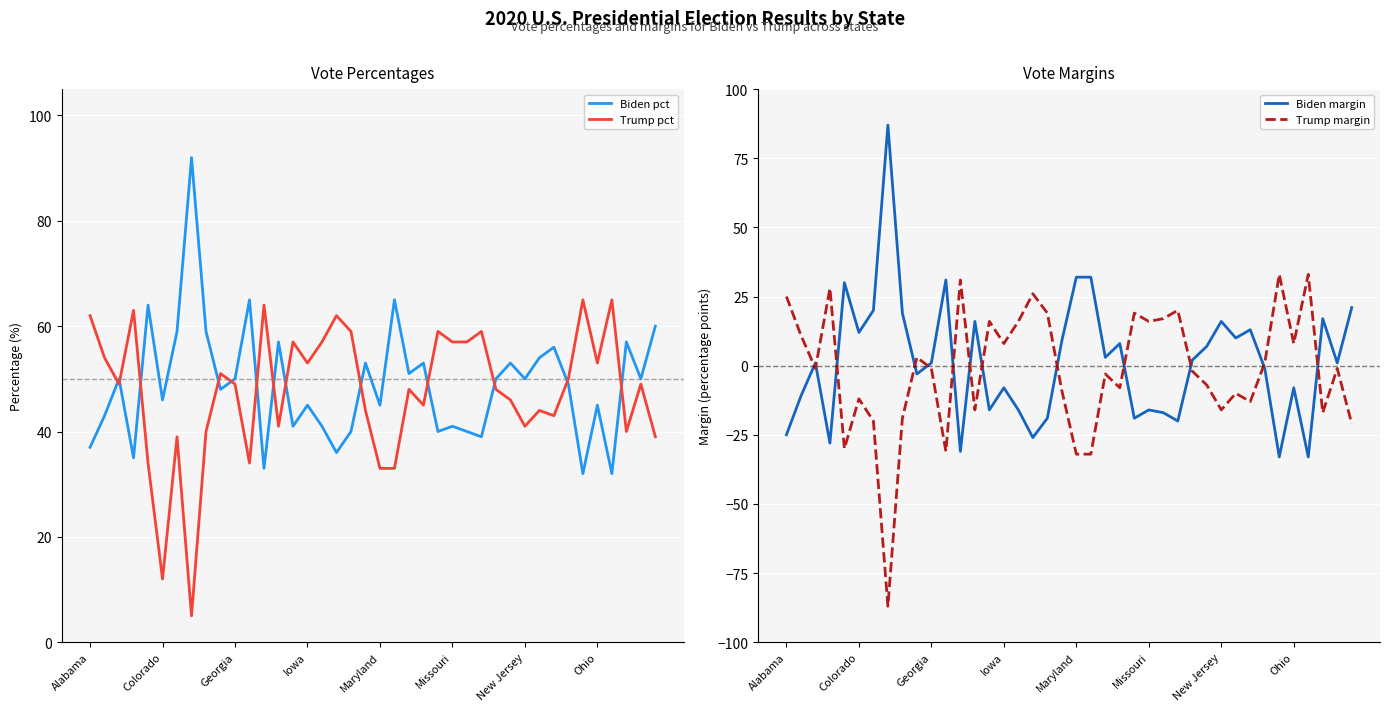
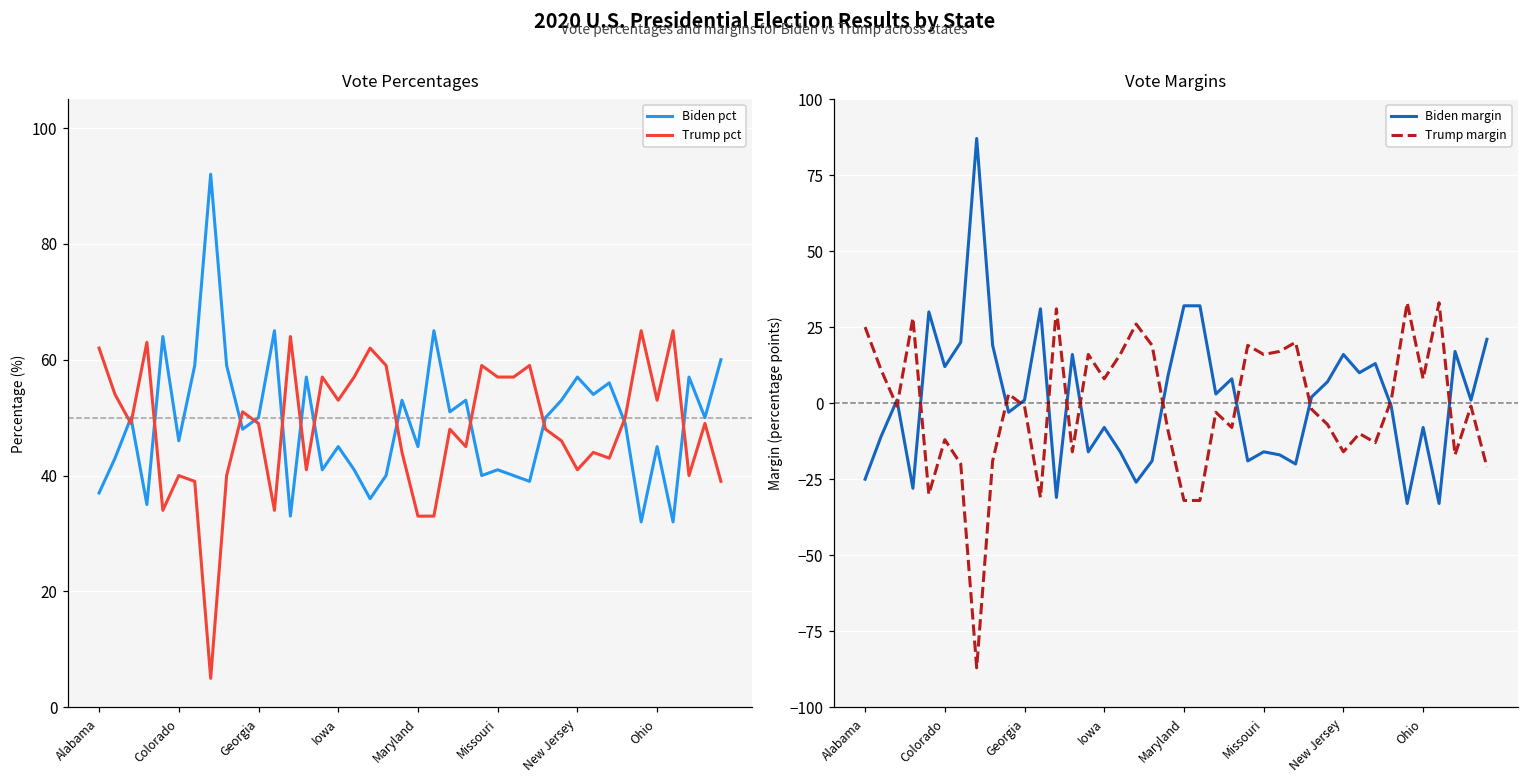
  {
    "Vote Percentages": {
      "Biden pct": {
        "Alabama": 37,
        "Colorado": 46,
        "Georgia": 50,
        "Iowa": 45,
        "Maryland": 45,
        "Missouri": 41,
-       "New Jersey": 50,
+       "New Jersey": 57,
        "Ohio": 45
      },
      "Trump pct": {
        "Alabama": 62,
-       "Colorado": 12,
+       "Colorado": 40,
        "Georgia": 49,
        "Iowa": 53,
        "Maryland": 33,
        "Missouri": 57,
        "New Jersey": 41,
        "Ohio": 53
      }
    },
    "Vote Margins": {
      "Biden margin": {
        "Alabama": -25,
        "Colorado": 12,
        "Georgia": 1,
        "Iowa": -8,
        "Maryland": 32,
        "Missouri": -16,
        "New Jersey": 16,
        "Ohio": -8
      },
      "Trump margin": {
        "Alabama": 25,
        "Colorado": -12,
        "Georgia": -1,
        "Iowa": 8,
        "Maryland": -32,
        "Missouri": 16,
        "New Jersey": -16,
        "Ohio": 8
      }
    }
  }
